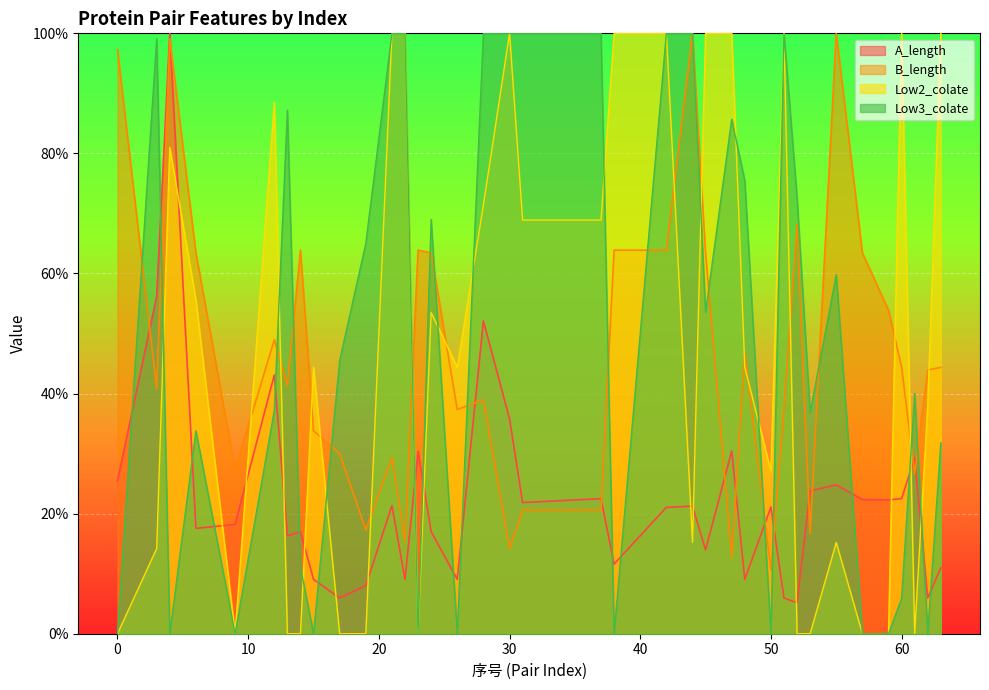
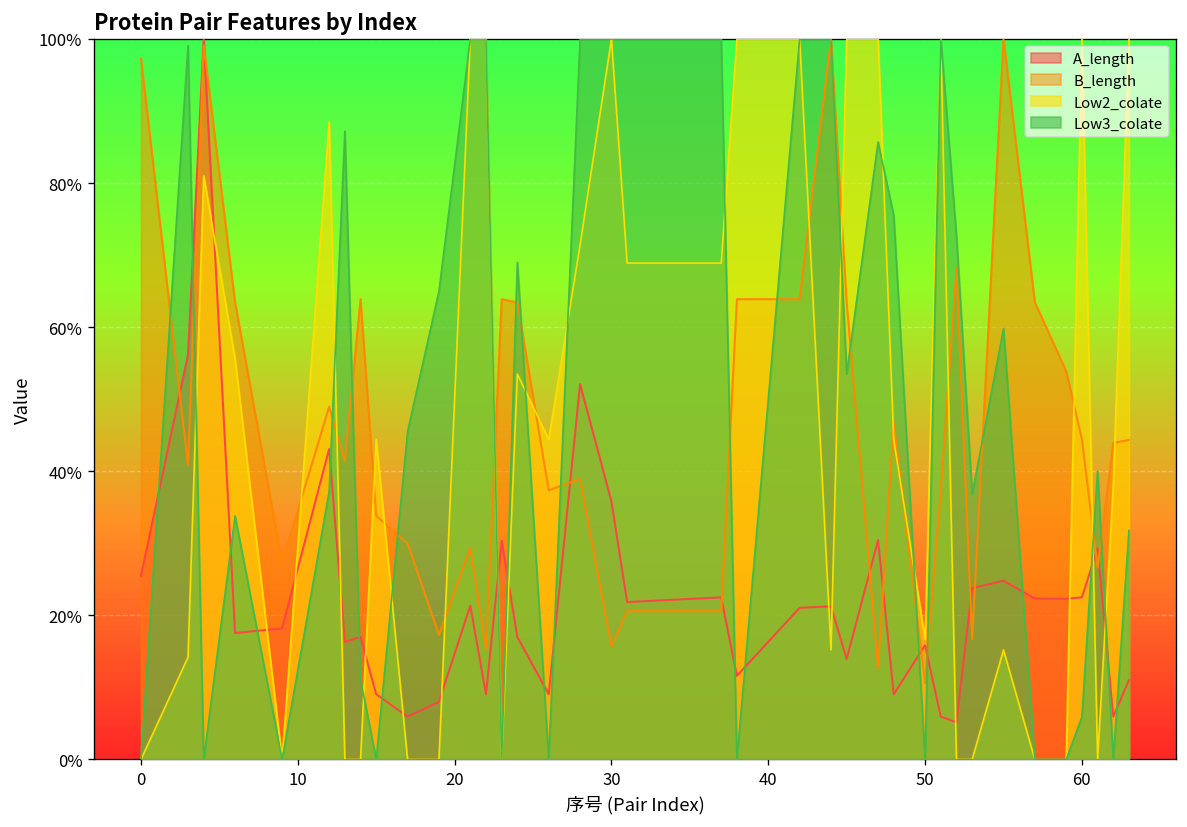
  {
    "A_length": {
      "0": "26%",
      "30": "36%",
-     "50": "21%",
+     "50": "16%",
      "60": "23%"
    },
    "B_length": {
      "0": "97%",
-     "30": "14%",
+     "30": "16%",
      "50": "11%",
      "60": "44%"
    },
    "Low2_colate": {
-     "50": "27%",
+     "50": "17%",
      "60": "100%"
    },
    "Low3_colate": {
      "50": "0%",
      "60": "6%"
    }
  }
